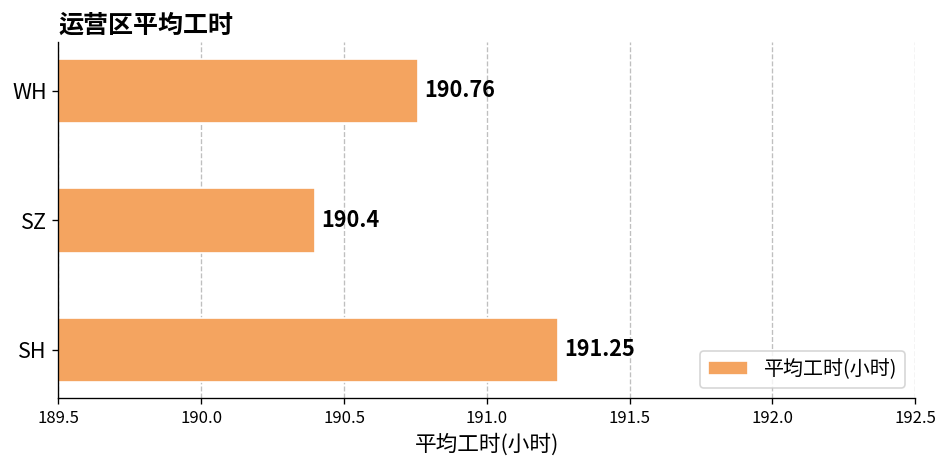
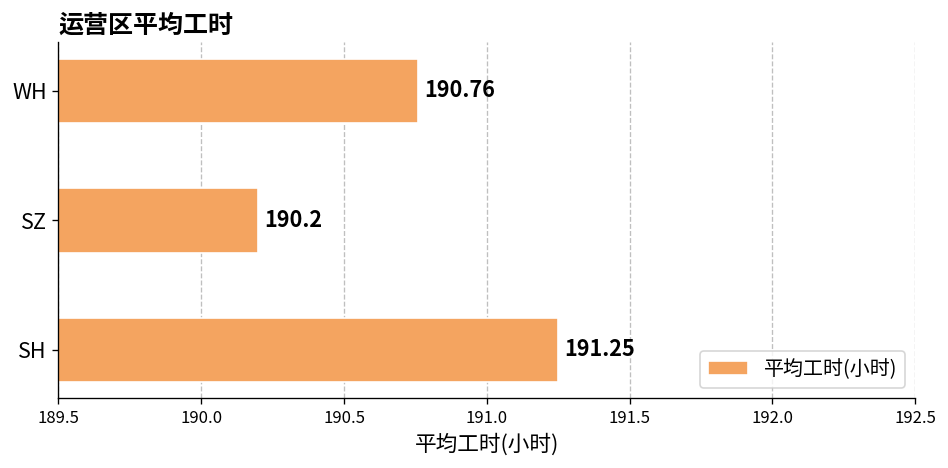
  {
    "WH": 190.76,
-   "SZ": 190.4,
+   "SZ": 190.2,
    "SH": 191.25
  }
